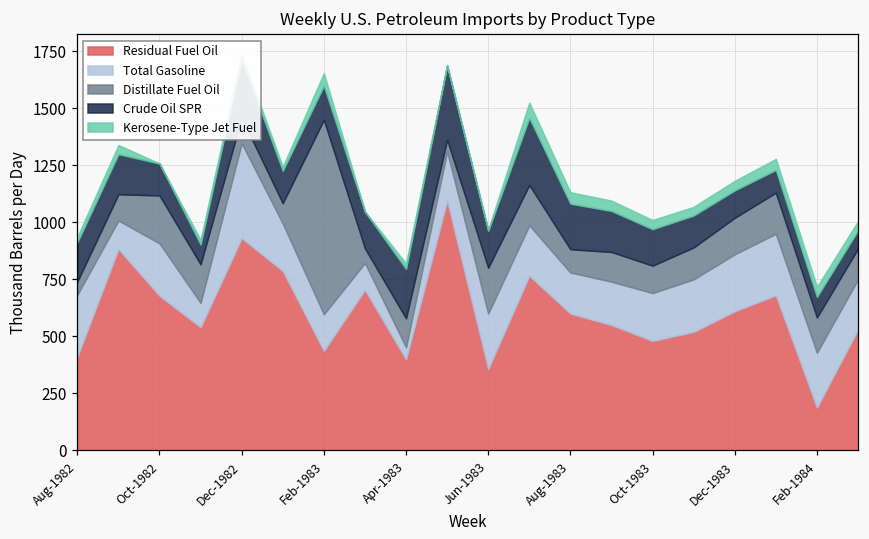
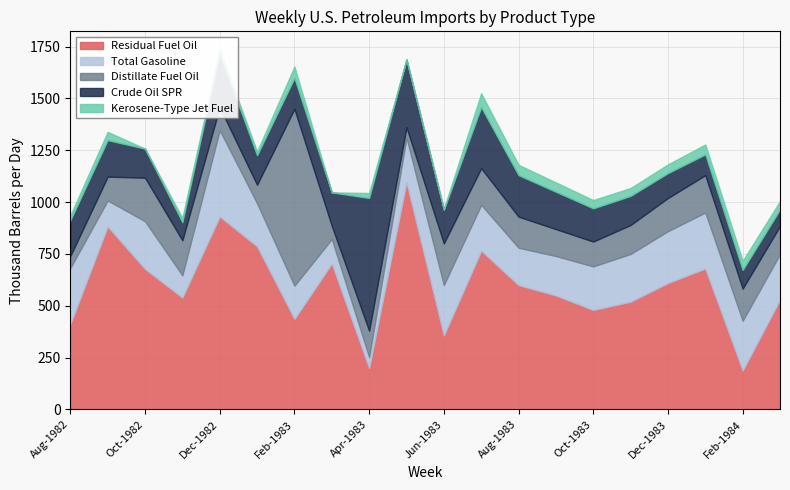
  {
    "Residual Fuel Oil": {
      "Aug-1982": 410,
      "Oct-1982": 680,
      "Dec-1982": 930,
      "Feb-1983": 440,
-     "Apr-1983": 400,
+     "Apr-1983": 200,
      "Jun-1983": 360,
      "Aug-1983": 600,
      "Oct-1983": 480,
      "Dec-1983": 610,
      "Feb-1984": 190
    },
    "Total Gasoline": {
      "Aug-1982": 270,
      "Oct-1982": 230,
      "Dec-1982": 420,
      "Feb-1983": 160,
      "Apr-1983": 50,
      "Jun-1983": 240,
      "Aug-1983": 180,
      "Oct-1983": 210,
      "Dec-1983": 250,
      "Feb-1984": 240
    },
    "Distillate Fuel Oil": {
      "Aug-1982": 60,
      "Oct-1982": 210,
      "Feb-1983": 850,
      "Apr-1983": 130,
      "Jun-1983": 200,
-     "Aug-1983": 100,
+     "Aug-1983": 150,
      "Oct-1983": 120,
      "Dec-1983": 160,
      "Feb-1984": 160
    },
    "Crude Oil SPR": {
      "Aug-1982": 170,
      "Feb-1983": 150,
-     "Apr-1983": 220,
+     "Apr-1983": 640,
      "Aug-1983": 200,
      "Oct-1983": 160,
      "Dec-1983": 120,
      "Feb-1984": 90
    },
    "Kerosene-Type Jet Fuel": {
      "Aug-1982": 20,
      "Feb-1983": 60,
      "Apr-1983": 20,
      "Aug-1983": 50,
      "Oct-1983": 40,
      "Dec-1983": 40,
      "Feb-1984": 40
    }
  }
